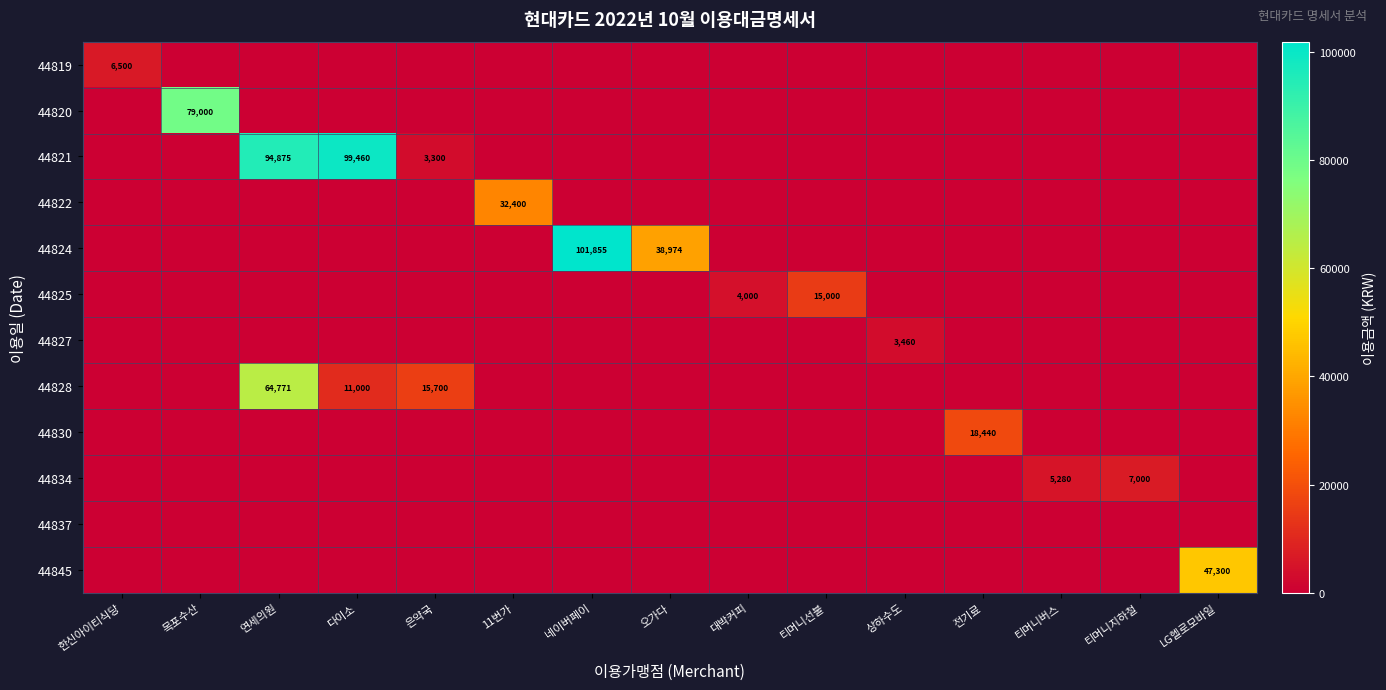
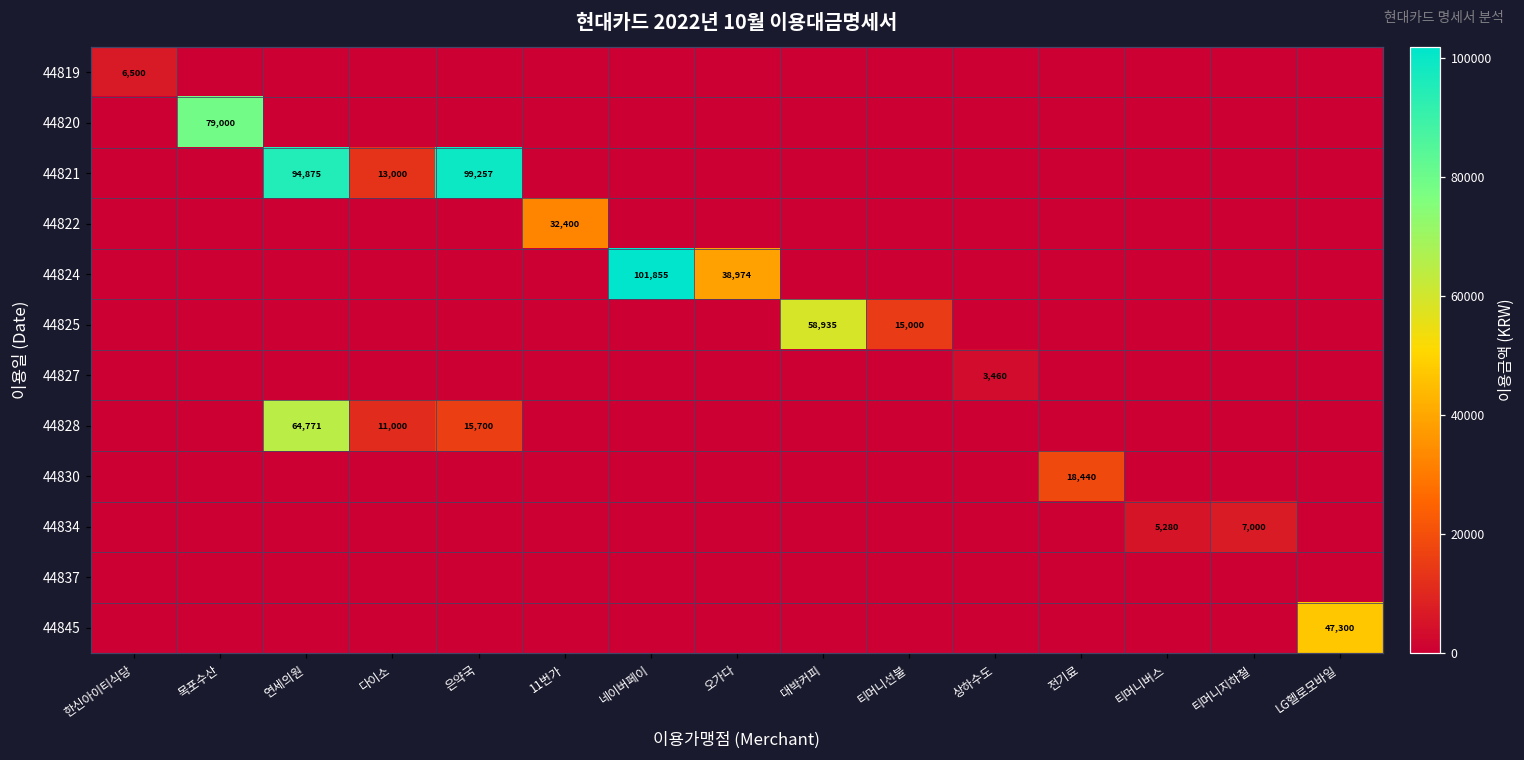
  {
    "44819": {
      "한신아이티식당": "6,500"
    },
    "44820": {
      "목포수산": "79,000"
    },
    "44821": {
      "연세의원": "94,875",
-     "다이소": "99,460",
-     "은약국": "3,300"
+     "다이소": "13,000",
+     "은약국": "99,257"
    },
    "44822": {
      "11번가": "32,400"
    },
    "44824": {
      "네이버페이": "101,855",
      "오가다": "38,974"
    },
    "44825": {
-     "대박커피": "4,000",
+     "대박커피": "58,935",
      "티머니선불": "15,000"
    },
    "44827": {
      "상하수도": "3,460"
    },
    "44828": {
      "연세의원": "64,771",
      "다이소": "11,000",
      "은약국": "15,700"
    },
    "44830": {
      "전기료": "18,440"
    },
    "44834": {
      "티머니버스": "5,280",
      "티머니지하철": "7,000"
    },
    "44845": {
      "LG헬로모바일": "47,300"
    }
  }
